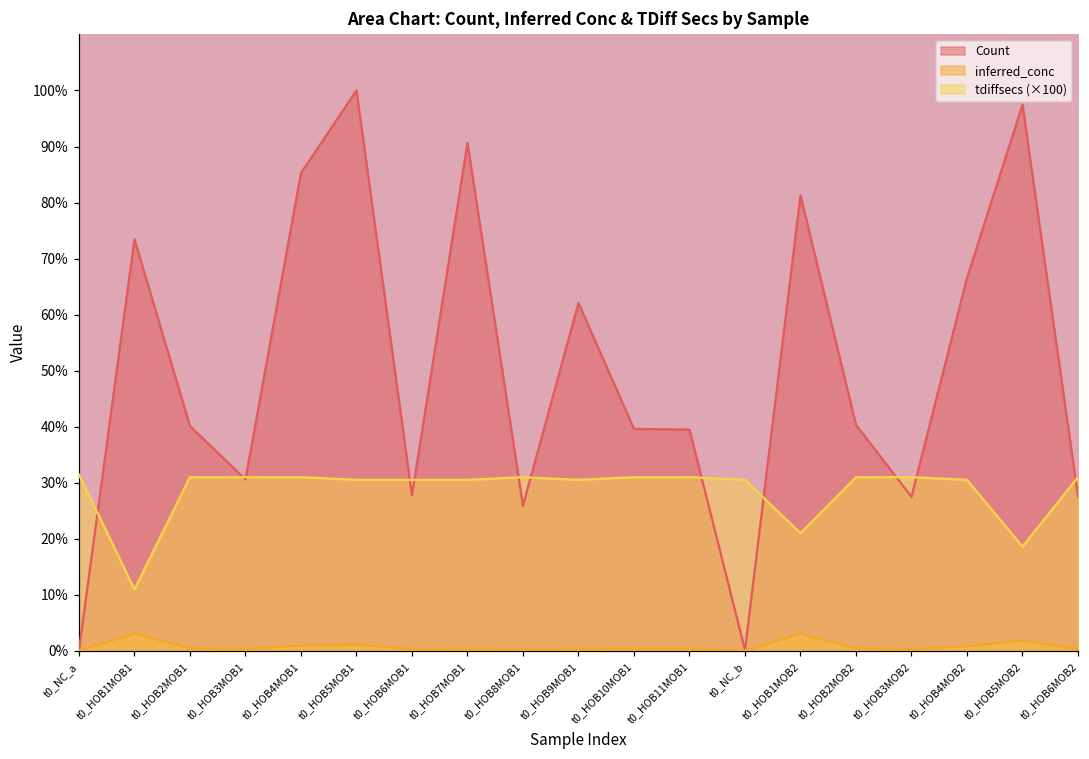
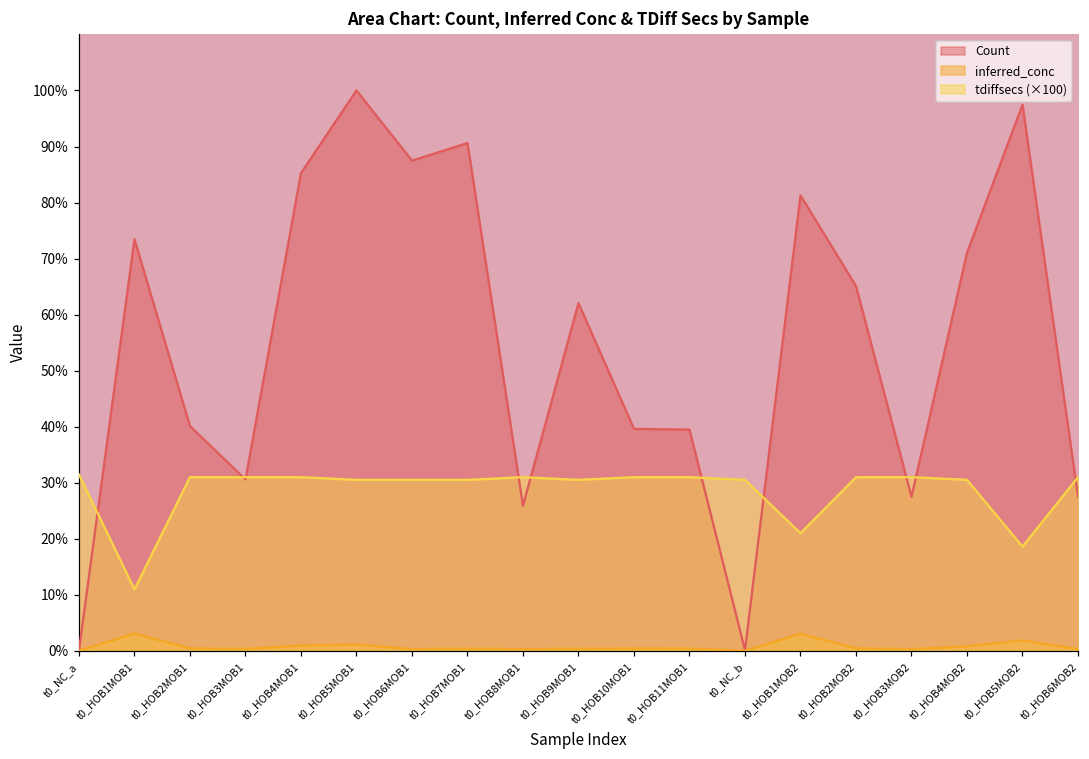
  {
    "Count": {
      "t0_HOB1MOB1": "73%",
      "t0_HOB2MOB1": "40%",
      "t0_HOB4MOB1": "85%",
      "t0_HOB5MOB1": "100%",
-     "t0_HOB6MOB1": "28%",
+     "t0_HOB6MOB1": "87%",
      "t0_HOB7MOB1": "91%",
      "t0_HOB8MOB1": "26%",
      "t0_HOB9MOB1": "62%",
      "t0_HOB10MOB1": "40%",
      "t0_HOB11MOB1": "39%",
      "t0_HOB1MOB2": "81%",
-     "t0_HOB2MOB2": "40%",
+     "t0_HOB2MOB2": "65%",
      "t0_HOB3MOB2": "27%",
-     "t0_HOB4MOB2": "67%",
+     "t0_HOB4MOB2": "71%",
      "t0_HOB5MOB2": "97%",
      "t0_HOB6MOB2": "28%"
    }
  }
